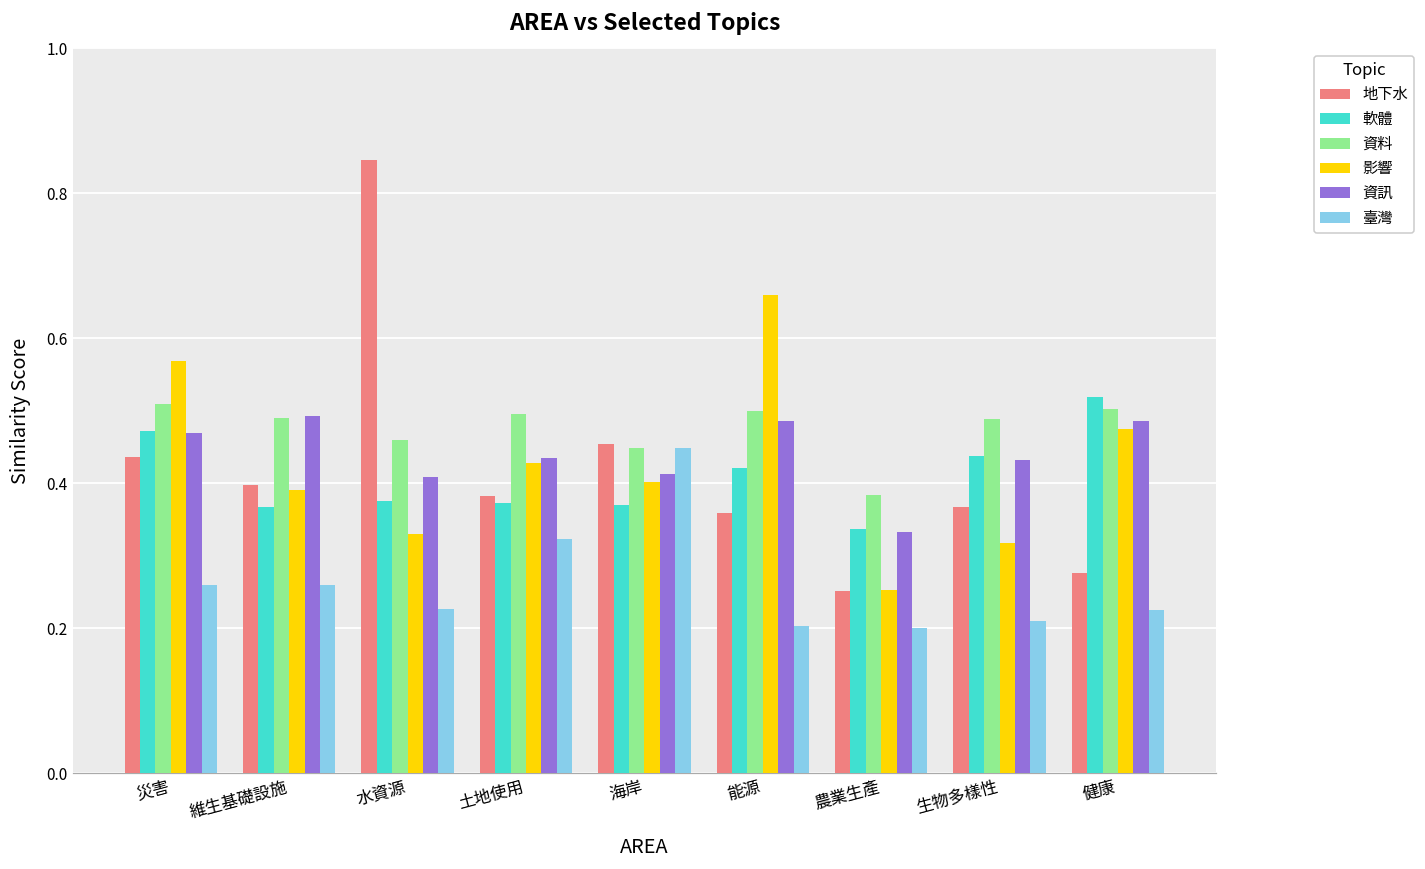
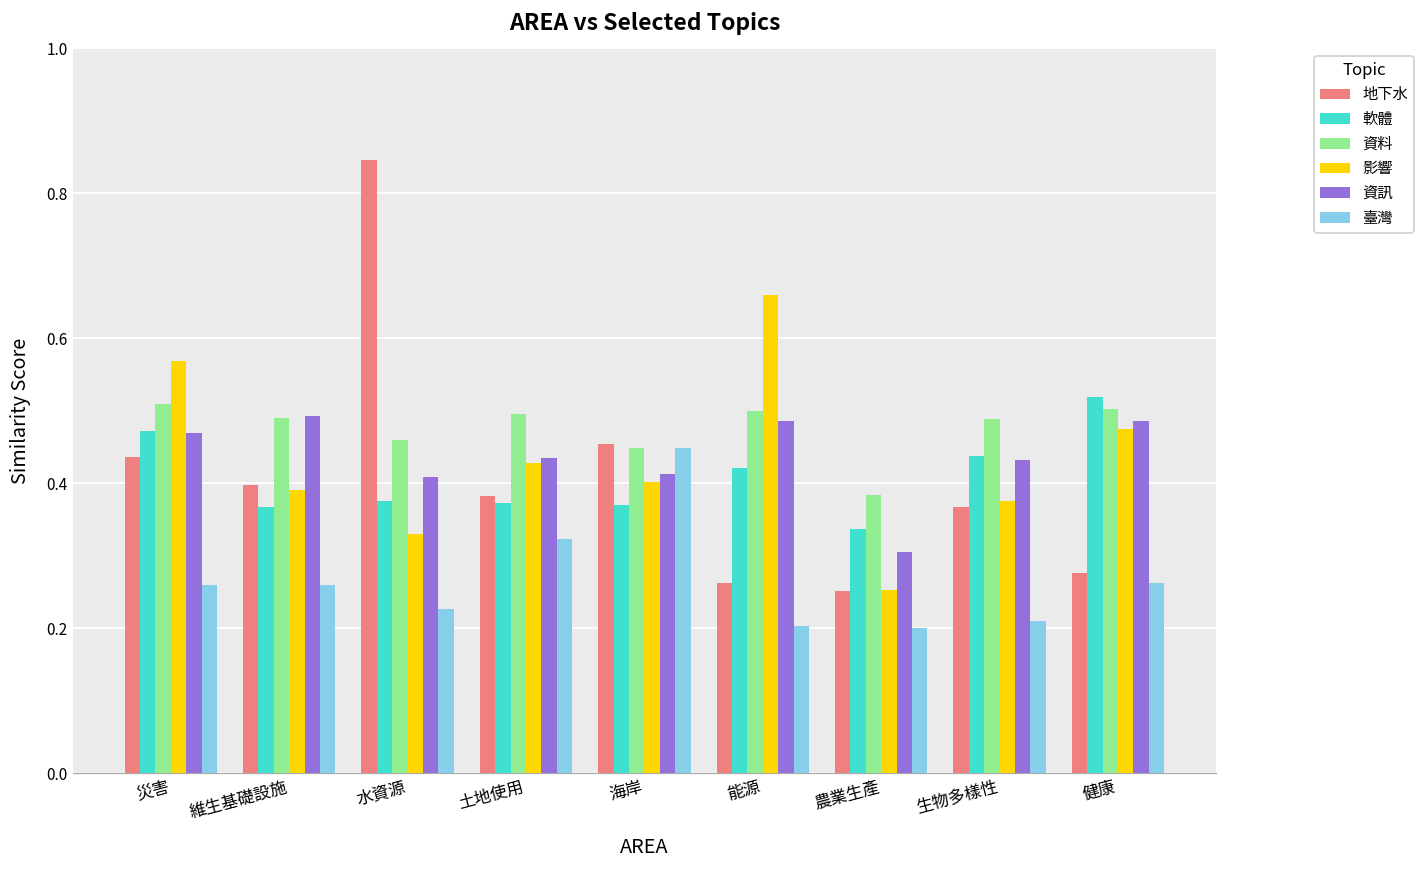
  {
    "地下水": {
      "災害": 0.44,
      "維生基礎設施": 0.40,
      "水資源": 0.85,
      "土地使用": 0.38,
      "海岸": 0.45,
-     "能源": 0.36,
+     "能源": 0.26,
      "農業生產": 0.25,
      "生物多樣性": 0.37,
      "健康": 0.28
    },
    "軟體": {
      "災害": 0.47,
      "維生基礎設施": 0.37,
      "水資源": 0.38,
      "土地使用": 0.37,
      "海岸": 0.37,
      "能源": 0.42,
      "農業生產": 0.34,
      "生物多樣性": 0.44,
      "健康": 0.52
    },
    "資料": {
      "災害": 0.51,
      "維生基礎設施": 0.49,
      "水資源": 0.46,
      "土地使用": 0.50,
      "海岸": 0.45,
      "能源": 0.50,
      "農業生產": 0.38,
      "生物多樣性": 0.49,
      "健康": 0.50
    },
    "影響": {
      "災害": 0.57,
      "維生基礎設施": 0.39,
      "水資源": 0.33,
      "土地使用": 0.43,
      "海岸": 0.40,
      "能源": 0.66,
      "農業生產": 0.25,
-     "生物多樣性": 0.32,
+     "生物多樣性": 0.38,
      "健康": 0.47
    },
    "資訊": {
      "災害": 0.47,
      "維生基礎設施": 0.49,
      "水資源": 0.41,
      "土地使用": 0.43,
      "海岸": 0.41,
      "能源": 0.49,
-     "農業生產": 0.33,
+     "農業生產": 0.30,
      "生物多樣性": 0.43,
      "健康": 0.49
    },
    "臺灣": {
      "災害": 0.26,
      "維生基礎設施": 0.26,
      "水資源": 0.23,
      "土地使用": 0.32,
      "海岸": 0.45,
      "能源": 0.20,
      "農業生產": 0.20,
      "生物多樣性": 0.21,
-     "健康": 0.22
+     "健康": 0.26
    }
  }
